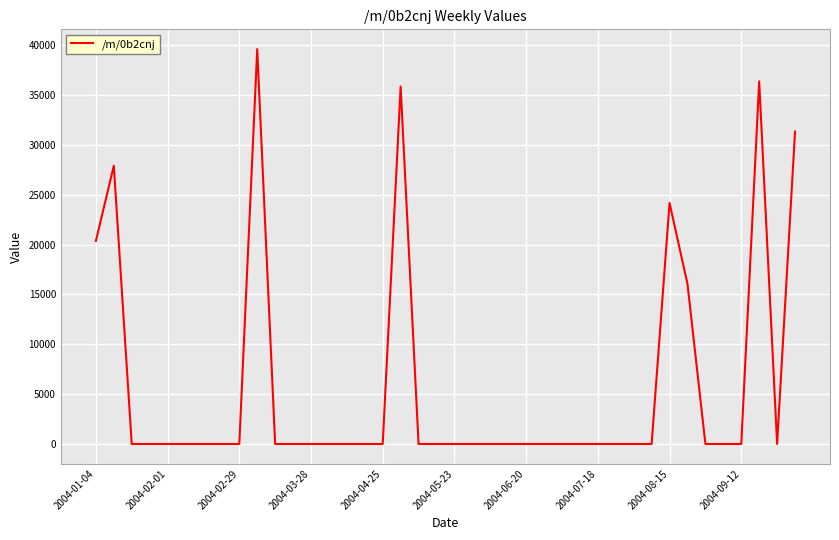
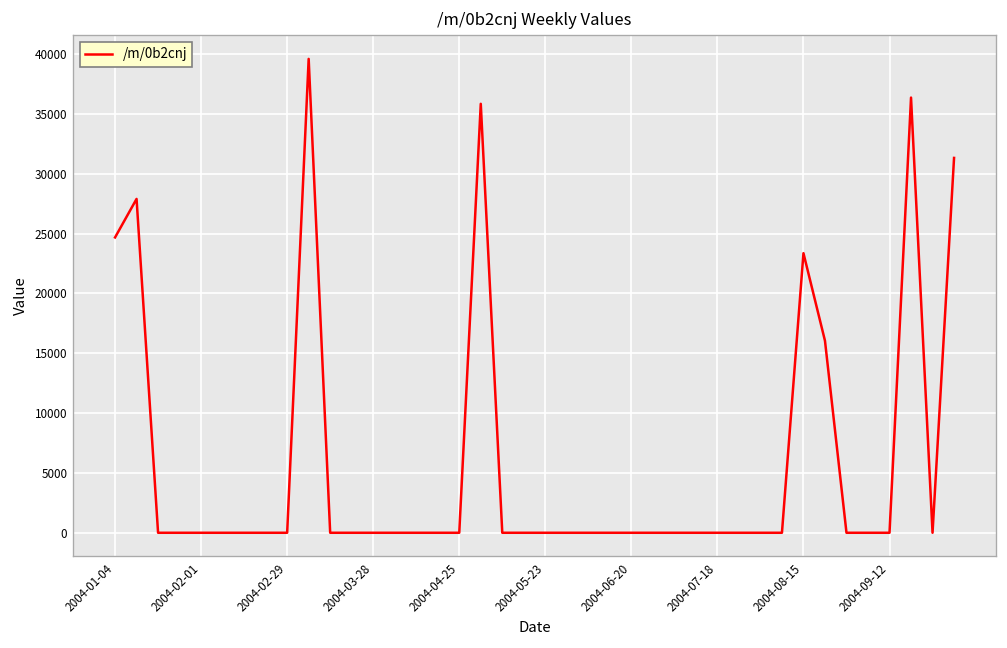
  {
-   "2004-01-04": 20000,
+   "2004-01-04": 25000,
    "2004-02-01": 0,
    "2004-02-29": 0,
    "2004-03-28": 0,
    "2004-04-25": 0,
    "2004-05-23": 0,
    "2004-06-20": 0,
    "2004-07-18": 0,
-   "2004-08-15": 24000,
+   "2004-08-15": 23000,
    "2004-09-12": 0
  }
